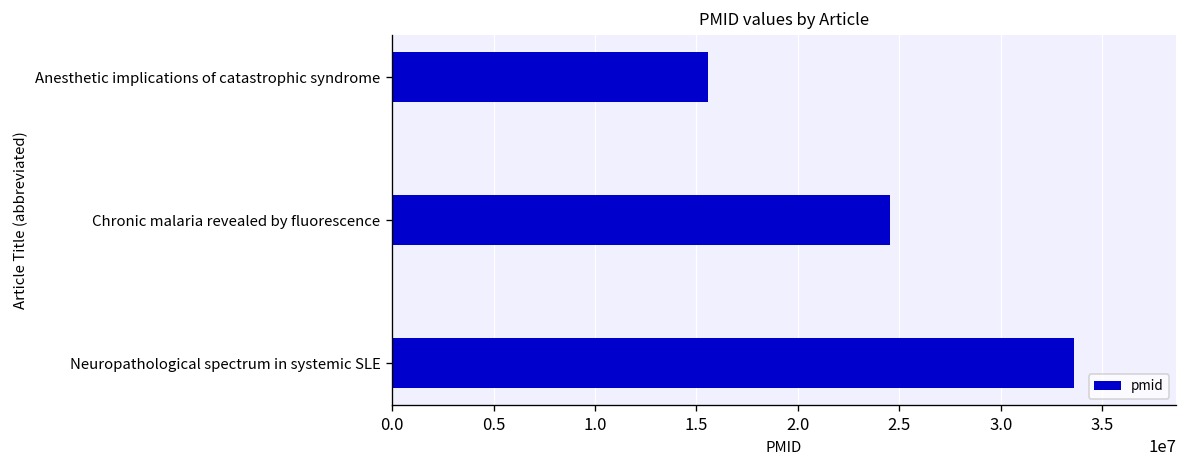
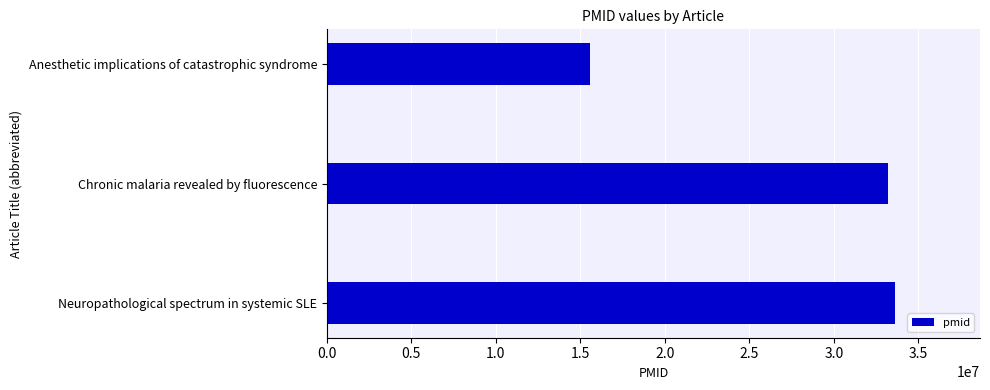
  {
    "Anesthetic implications of catastrophic syndrome": 15600000,
-   "Chronic malaria revealed by fluorescence": 24600000,
+   "Chronic malaria revealed by fluorescence": 33200000,
    "Neuropathological spectrum in systemic SLE": 33600000
  }
